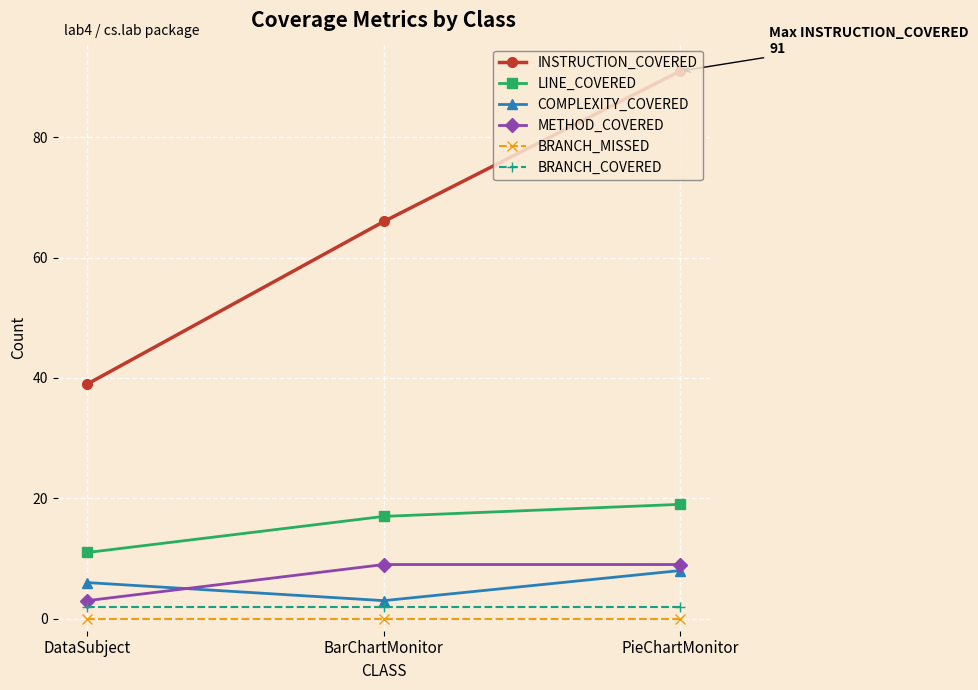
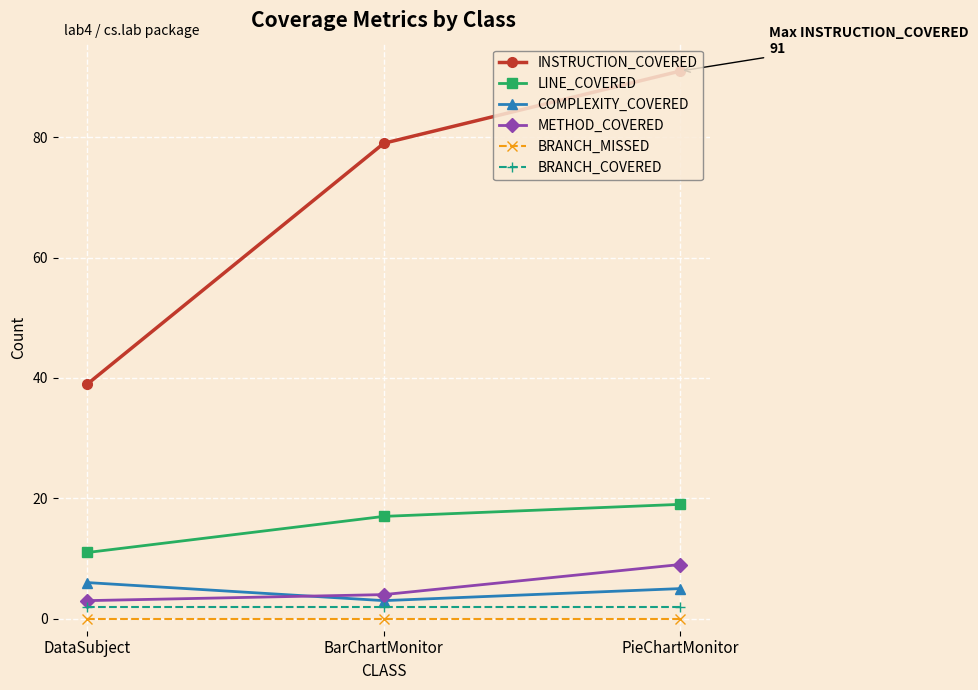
  {
    "INSTRUCTION_COVERED": {
      "DataSubject": 39,
-     "BarChartMonitor": 66
+     "BarChartMonitor": 79
    },
    "COMPLEXITY_COVERED": {
      "DataSubject": 6,
      "BarChartMonitor": 3,
-     "PieChartMonitor": 8
+     "PieChartMonitor": 5
    },
    "METHOD_COVERED": {
      "DataSubject": 3,
-     "BarChartMonitor": 9,
+     "BarChartMonitor": 4,
      "PieChartMonitor": 9
    },
    "BRANCH_MISSED": {
      "DataSubject": 0,
      "BarChartMonitor": 0,
      "PieChartMonitor": 0
    }
  }
